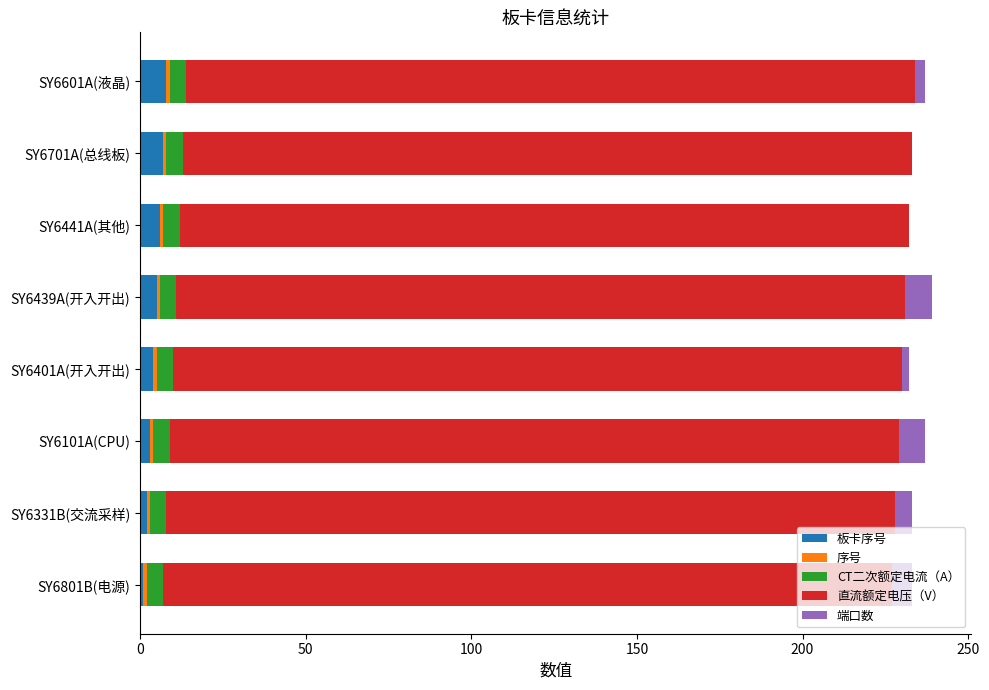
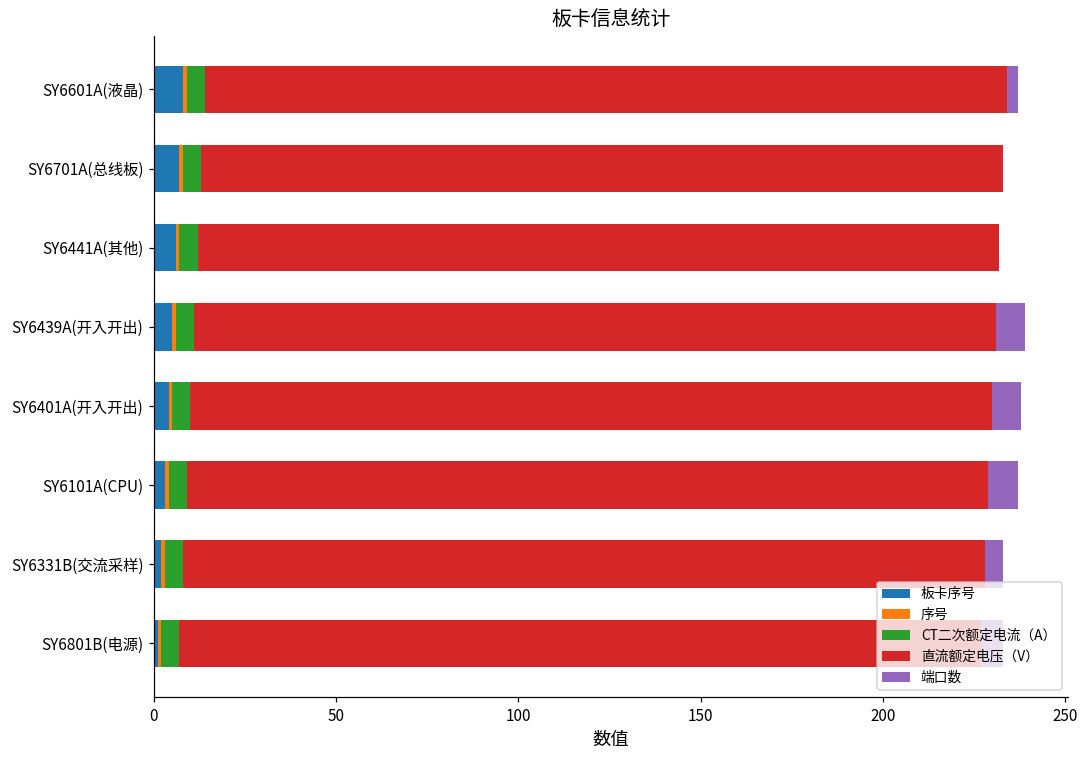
  {
    "板卡序号": {
      "SY6601A(液晶)": 8,
      "SY6701A(总线板)": 7,
      "SY6441A(其他)": 6,
      "SY6439A(开入开出)": 5,
      "SY6401A(开入开出)": 4,
      "SY6101A(CPU)": 3,
      "SY6331B(交流采样)": 2,
      "SY6801B(电源)": 1
    },
    "序号": {
      "SY6601A(液晶)": 1,
      "SY6701A(总线板)": 1,
      "SY6441A(其他)": 1,
      "SY6439A(开入开出)": 1,
      "SY6401A(开入开出)": 1,
      "SY6101A(CPU)": 1,
      "SY6331B(交流采样)": 1,
      "SY6801B(电源)": 1
    },
    "CT二次额定电流（A）": {
      "SY6601A(液晶)": 5,
      "SY6701A(总线板)": 5,
      "SY6441A(其他)": 5,
      "SY6439A(开入开出)": 5,
      "SY6401A(开入开出)": 5,
      "SY6101A(CPU)": 5,
      "SY6331B(交流采样)": 5,
      "SY6801B(电源)": 5
    },
    "直流额定电压（V）": {
      "SY6601A(液晶)": 220,
      "SY6701A(总线板)": 220,
      "SY6441A(其他)": 220,
      "SY6439A(开入开出)": 220,
      "SY6401A(开入开出)": 220,
      "SY6101A(CPU)": 220,
      "SY6331B(交流采样)": 220
    },
    "端口数": {
      "SY6601A(液晶)": 3,
      "SY6701A(总线板)": 0,
      "SY6441A(其他)": 0,
      "SY6439A(开入开出)": 8,
-     "SY6401A(开入开出)": 2,
+     "SY6401A(开入开出)": 8,
      "SY6101A(CPU)": 8,
      "SY6331B(交流采样)": 5
    }
  }
